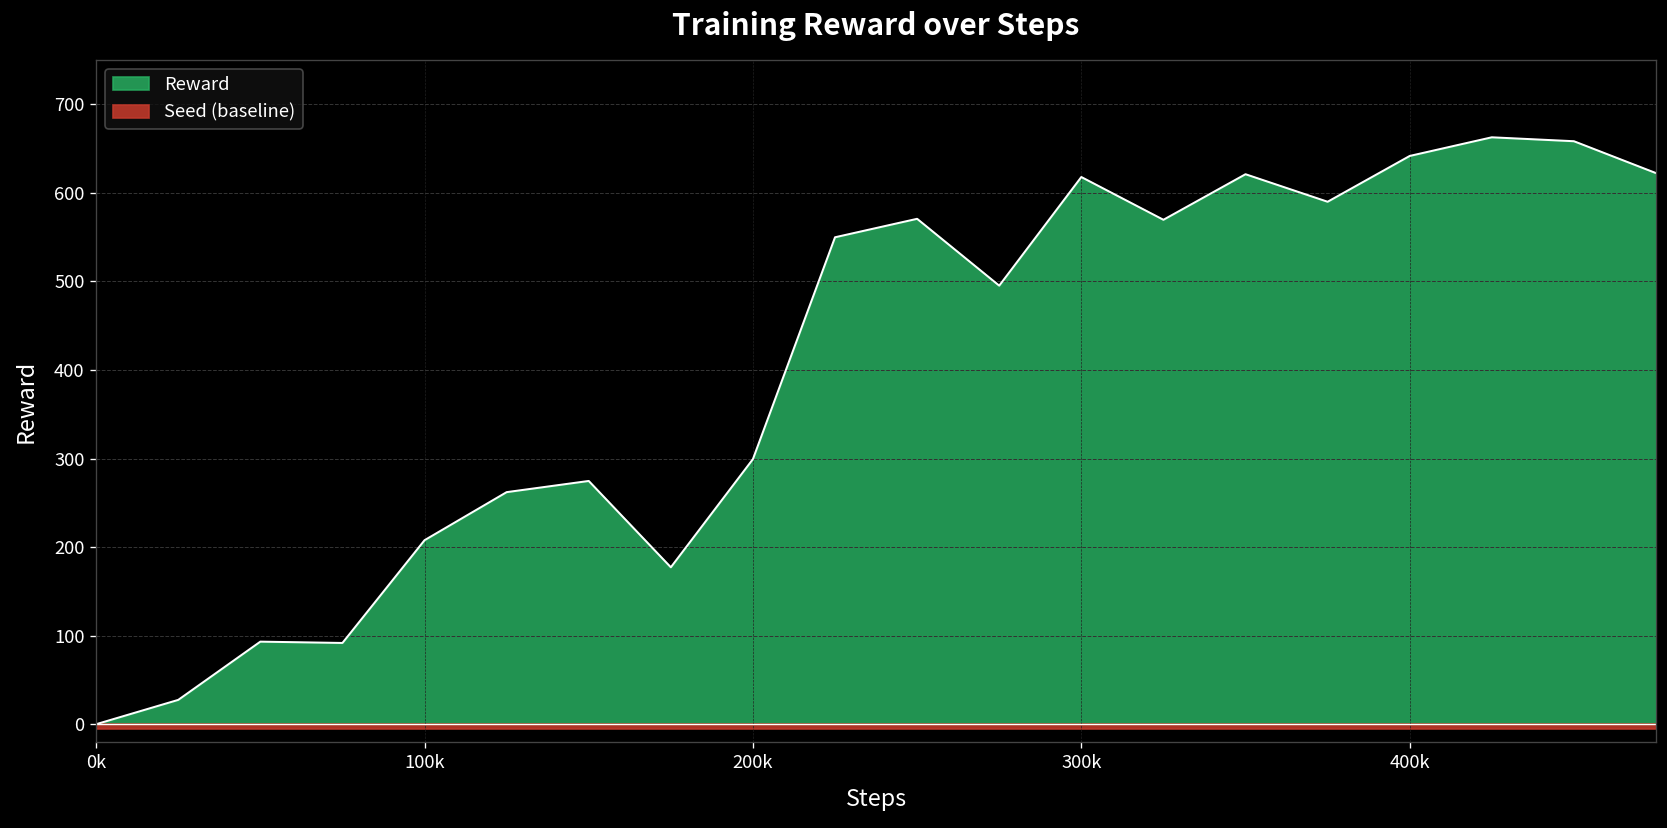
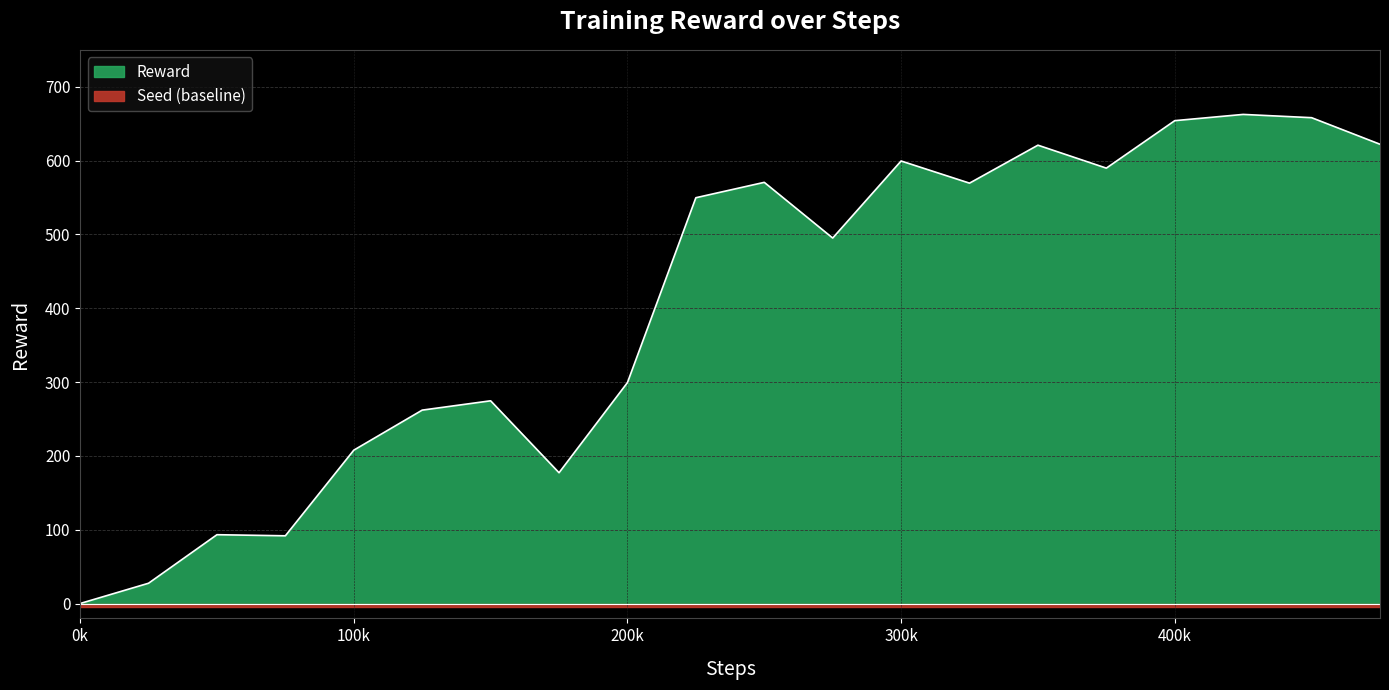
  {
    "Reward": {
      "100k": 210,
      "200k": 300,
-     "300k": 620,
-     "400k": 640
+     "300k": 600,
+     "400k": 650
    },
    "Seed (baseline)": {
      "100k": 0,
      "200k": 0,
      "300k": 0,
      "400k": 0
    }
  }
